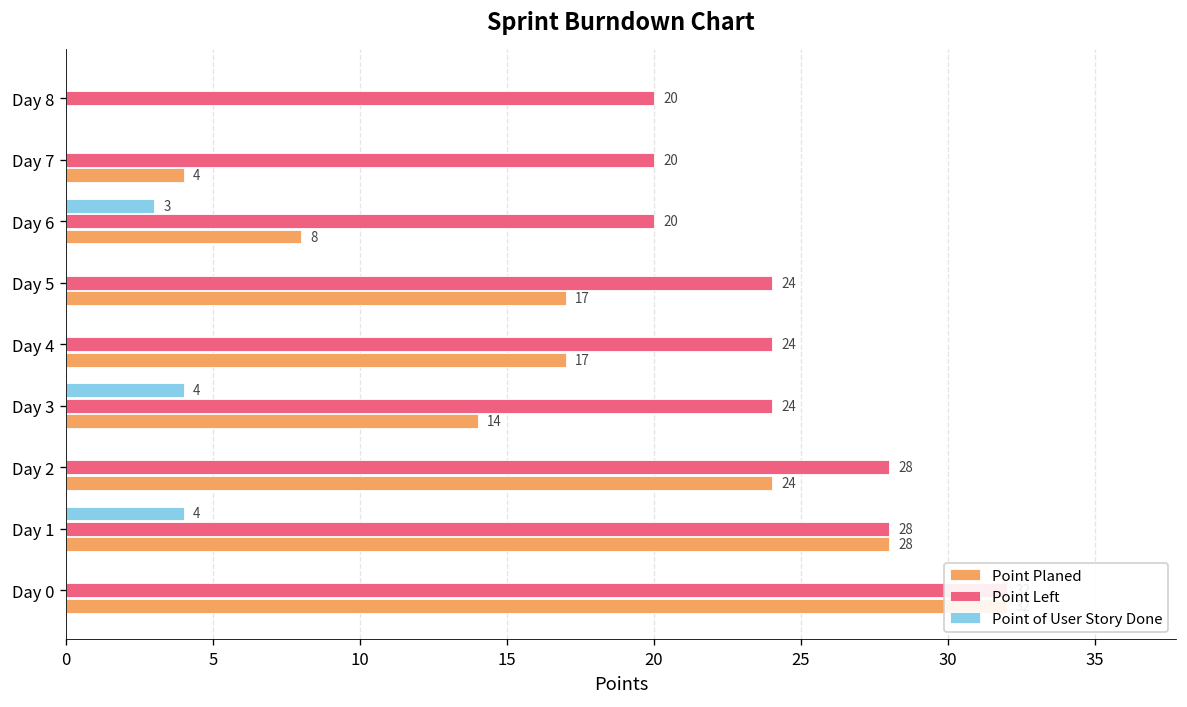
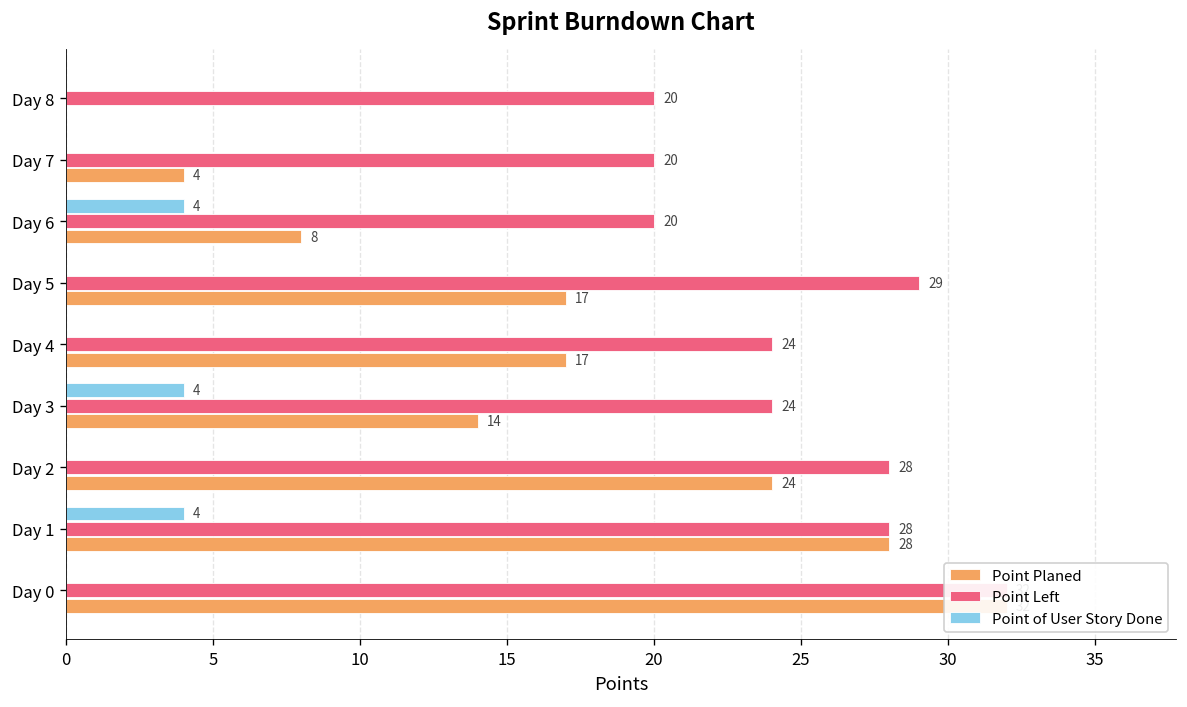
  {
    "Point Planed": {
      "Day 7": 4,
      "Day 6": 8,
      "Day 5": 17,
      "Day 4": 17,
      "Day 3": 14,
      "Day 2": 24,
      "Day 1": 28
    },
    "Point Left": {
      "Day 8": 20,
      "Day 7": 20,
      "Day 6": 20,
-     "Day 5": 24,
+     "Day 5": 29,
      "Day 4": 24,
      "Day 3": 24,
      "Day 2": 28,
      "Day 1": 28
    },
    "Point of User Story Done": {
-     "Day 6": 3,
+     "Day 6": 4,
      "Day 3": 4,
      "Day 1": 4
    }
  }
